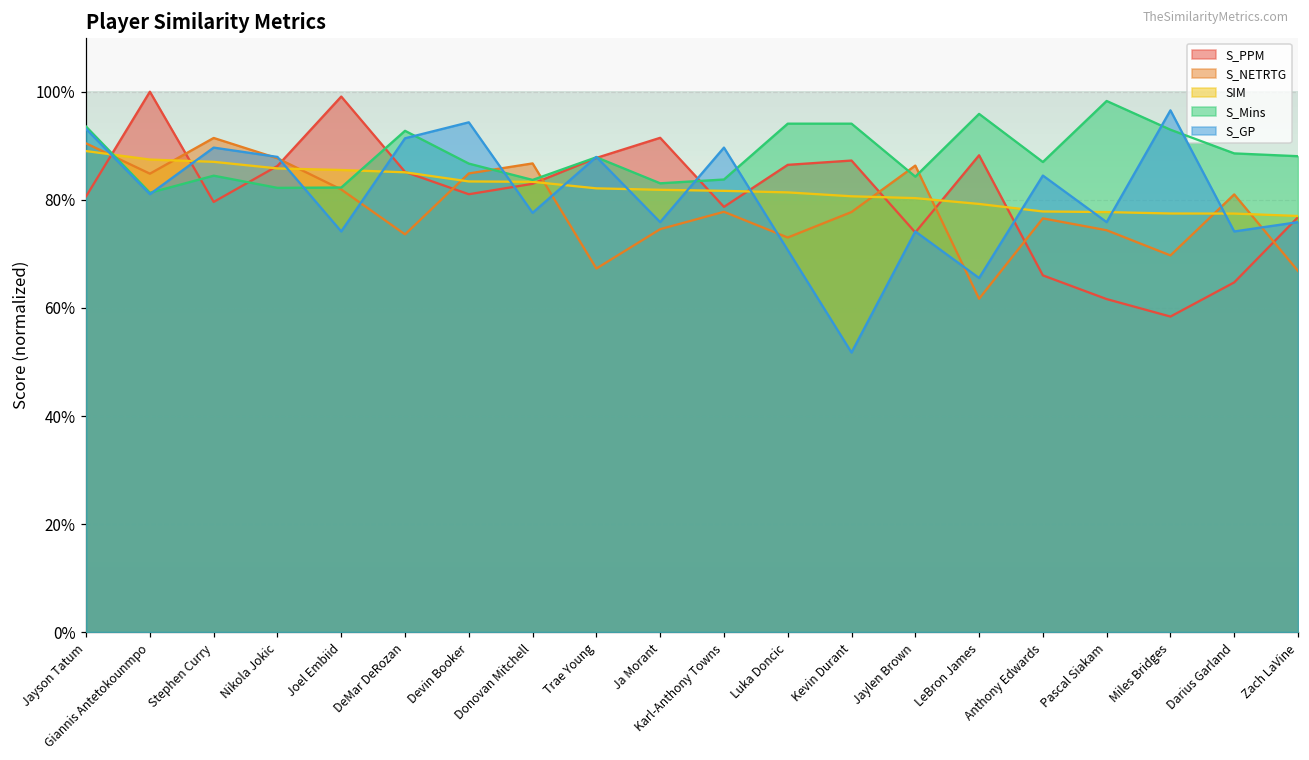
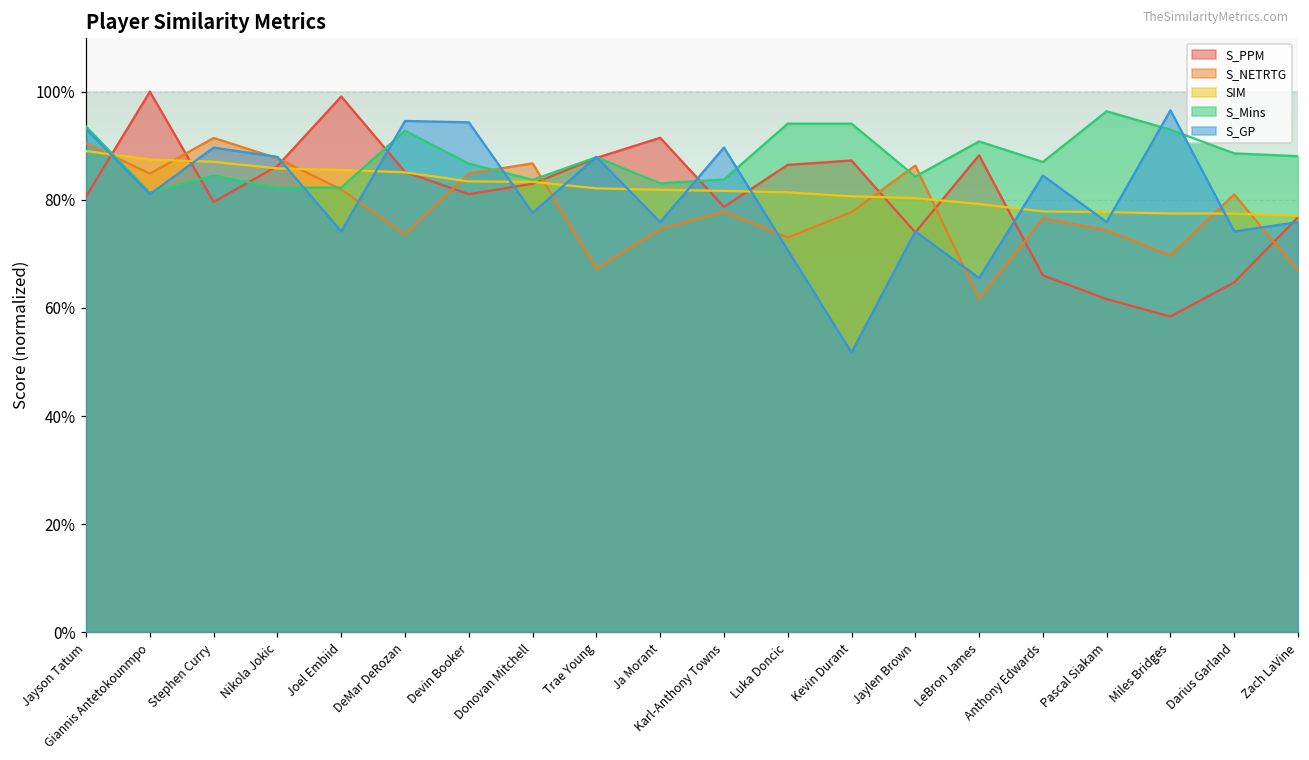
  {
    "S_Mins": {
      "Stephen Curry": "84%",
      "Nikola Jokic": "82%",
      "DeMar DeRozan": "93%",
      "Devin Booker": "87%",
      "Ja Morant": "83%",
      "Karl-Anthony Towns": "84%",
      "Luka Doncic": "94%",
      "Kevin Durant": "94%",
      "Jaylen Brown": "84%",
-     "LeBron James": "96%",
+     "LeBron James": "91%",
      "Anthony Edwards": "87%",
-     "Pascal Siakam": "98%",
+     "Pascal Siakam": "96%",
      "Miles Bridges": "93%",
      "Darius Garland": "89%",
      "Zach LaVine": "88%"
    },
    "S_GP": {
      "Stephen Curry": "90%",
      "Joel Embiid": "74%",
-     "DeMar DeRozan": "91%",
+     "DeMar DeRozan": "95%",
      "Devin Booker": "94%",
      "Donovan Mitchell": "78%",
      "Ja Morant": "76%",
      "Karl-Anthony Towns": "90%",
      "Luka Doncic": "71%",
      "Kevin Durant": "52%",
      "LeBron James": "66%",
      "Anthony Edwards": "84%",
      "Pascal Siakam": "76%",
      "Miles Bridges": "97%",
      "Darius Garland": "74%",
      "Zach LaVine": "76%"
    }
  }
